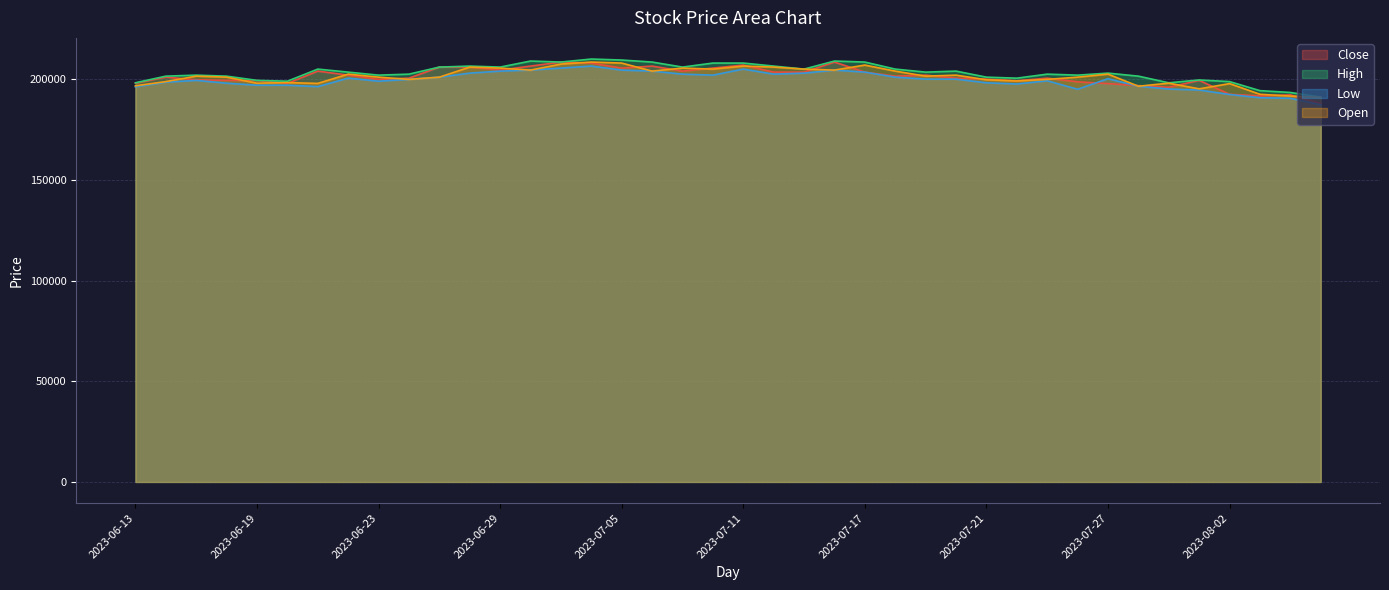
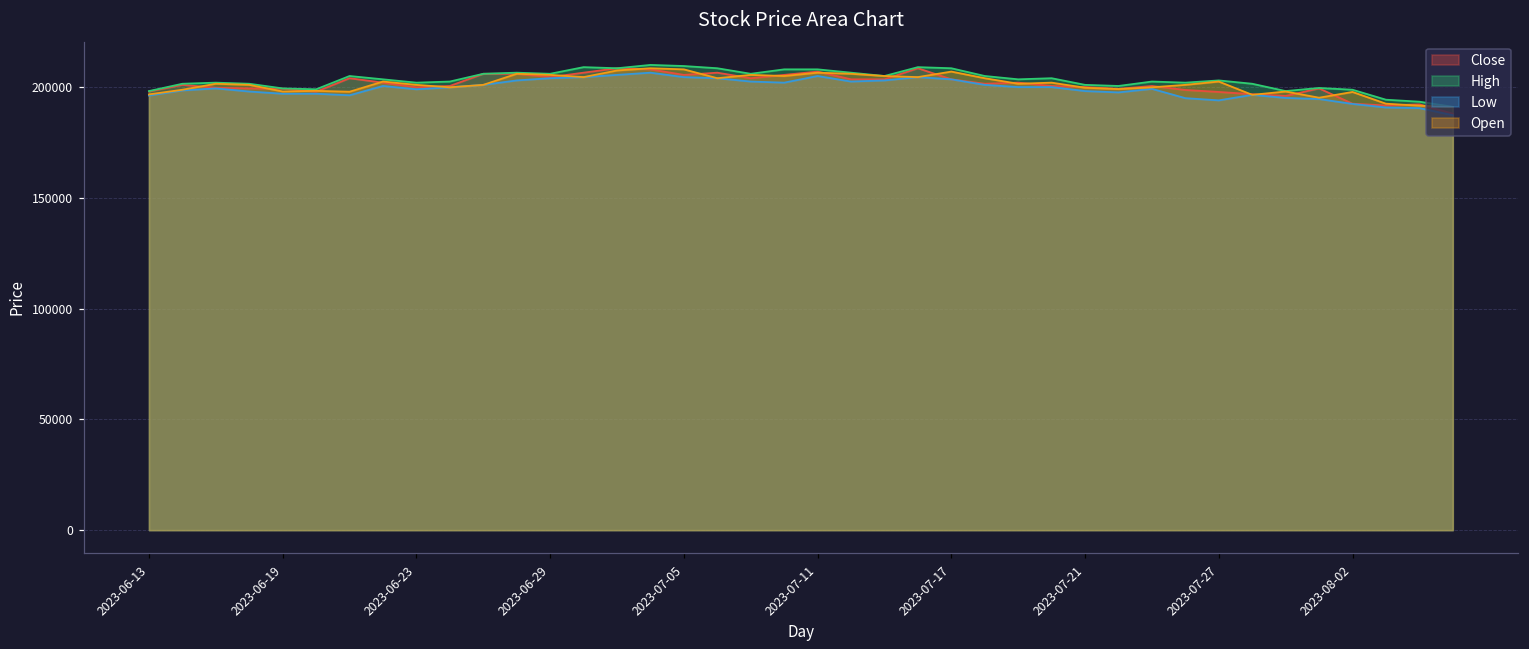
  {
    "High": {
      "2023-07-05": 210000,
      "2023-07-17": 209000
    },
    "Low": {
      "2023-07-11": 205000,
      "2023-07-21": 198000,
-     "2023-07-27": 200000
+     "2023-07-27": 194000
    }
  }
